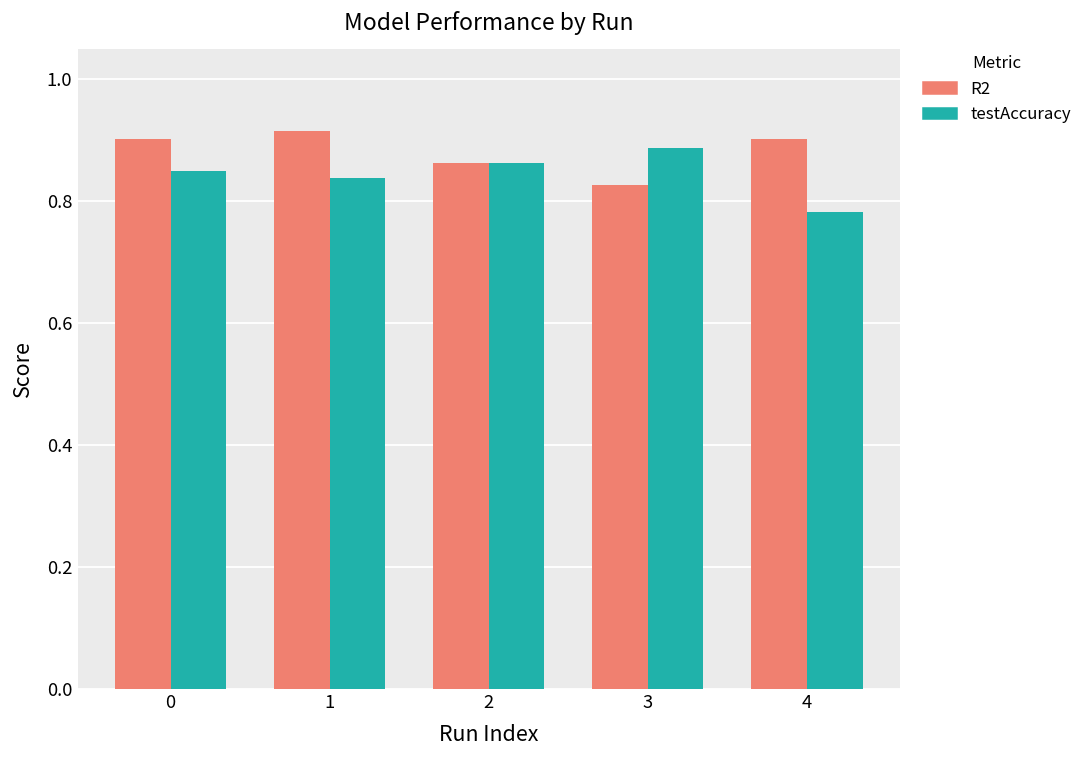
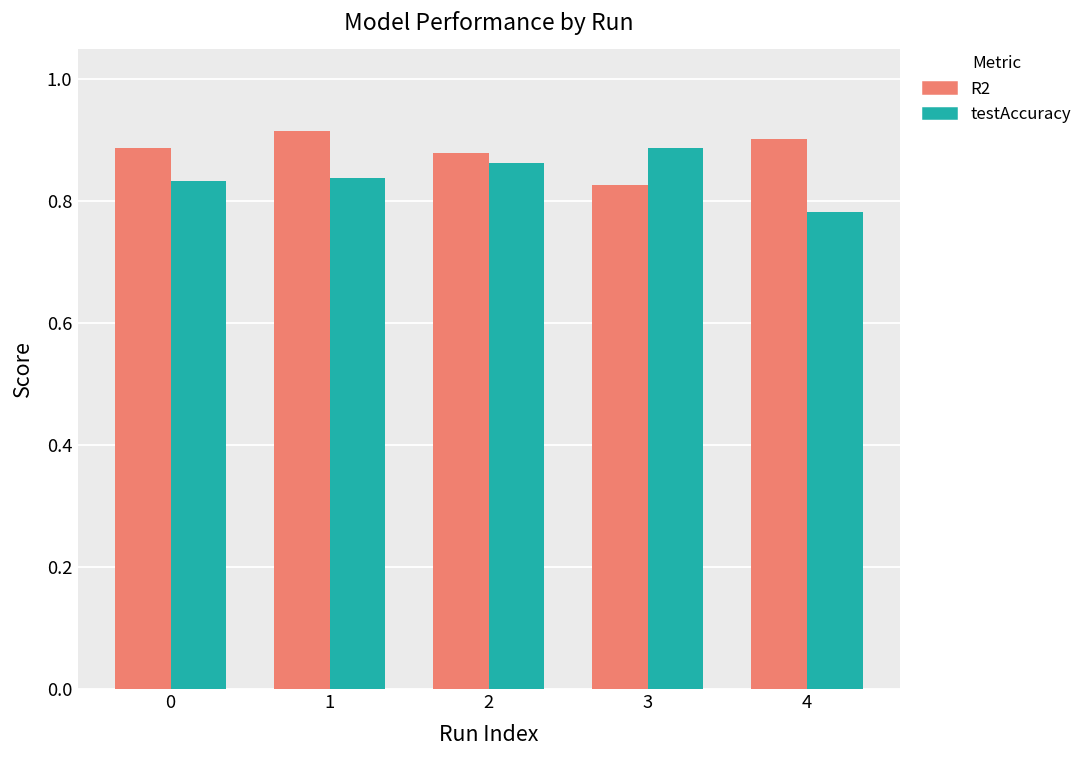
  {
    "R2": {
-     "0": 0.90,
+     "0": 0.89,
      "1": 0.92,
-     "2": 0.86,
+     "2": 0.88,
      "3": 0.83,
      "4": 0.90
    },
    "testAccuracy": {
-     "0": 0.85,
+     "0": 0.83,
      "1": 0.84,
      "2": 0.86,
      "3": 0.89,
      "4": 0.78
    }
  }
